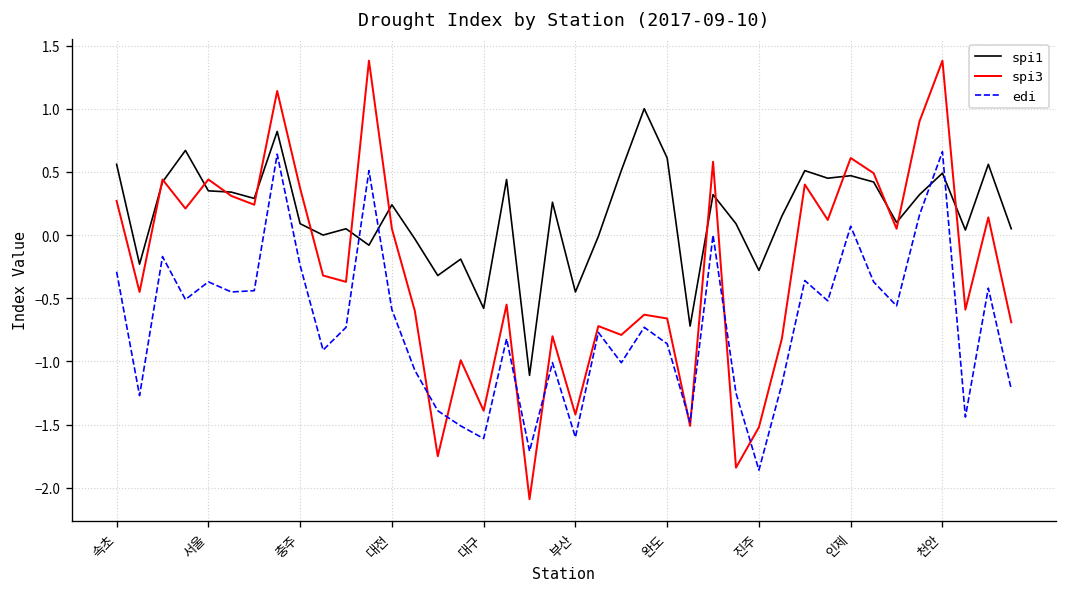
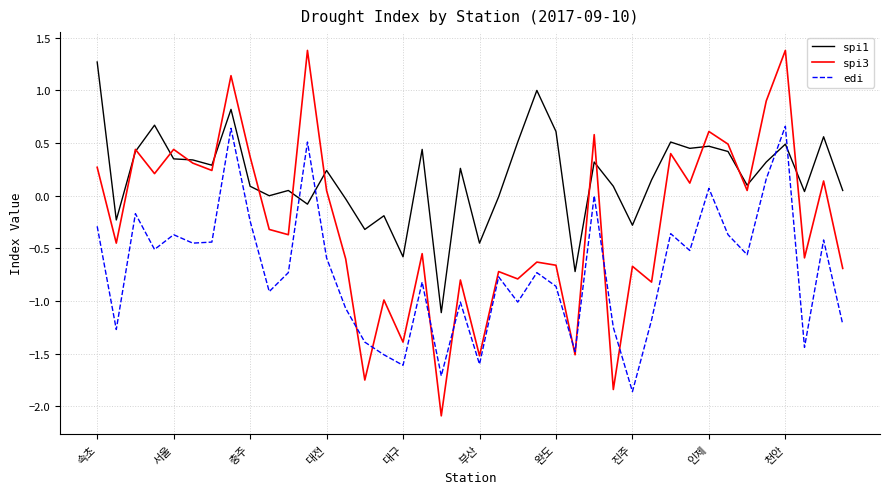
  {
    "spi1": {
-     "속초": 0.56,
+     "속초": 1.27,
      "서울": 0.35,
      "충주": 0.09,
      "대전": 0.24,
      "대구": -0.58,
      "부산": -0.45,
      "완도": 0.61,
      "진주": -0.28,
      "인제": 0.47,
      "천안": 0.49
    },
    "spi3": {
      "속초": 0.27,
      "서울": 0.44,
      "충주": 0.37,
      "대전": 0.05,
      "대구": -1.39,
-     "부산": -1.42,
+     "부산": -1.52,
      "완도": -0.66,
-     "진주": -1.52,
+     "진주": -0.67,
      "인제": 0.61,
      "천안": 1.38
    },
    "edi": {
      "속초": -0.29,
      "서울": -0.37,
      "충주": -0.24,
      "대전": -0.59,
      "대구": -1.61,
      "부산": -1.60,
      "완도": -0.86,
      "진주": -1.86,
      "인제": 0.07,
      "천안": 0.66
    }
  }
